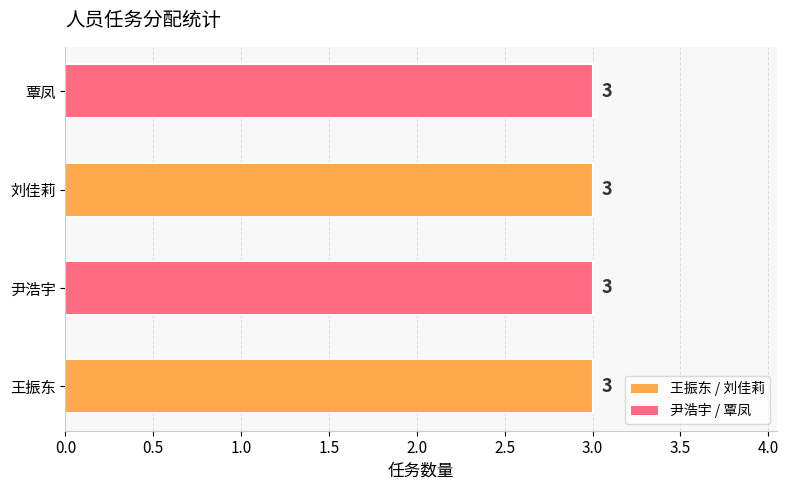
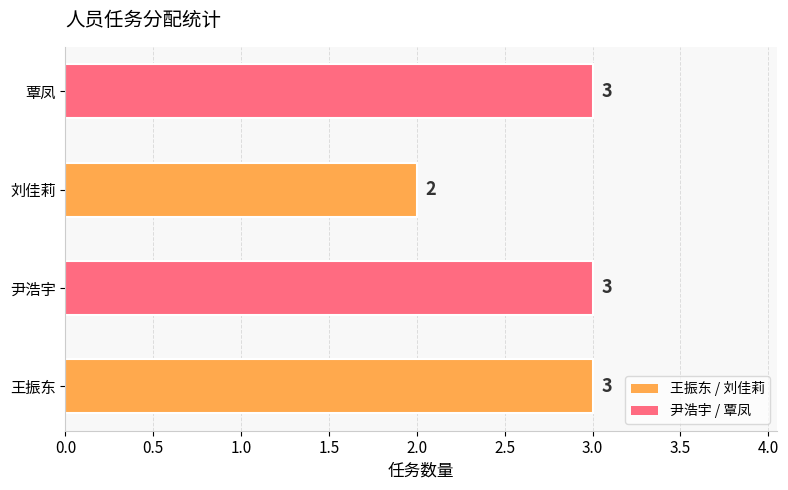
  {
    "覃凤": 3,
-   "刘佳莉": 3,
+   "刘佳莉": 2,
    "尹浩宇": 3,
    "王振东": 3
  }
